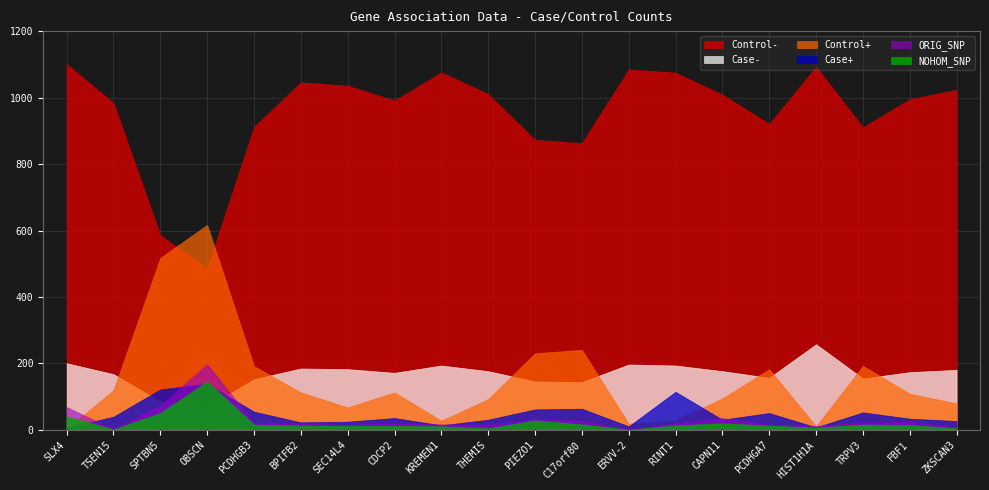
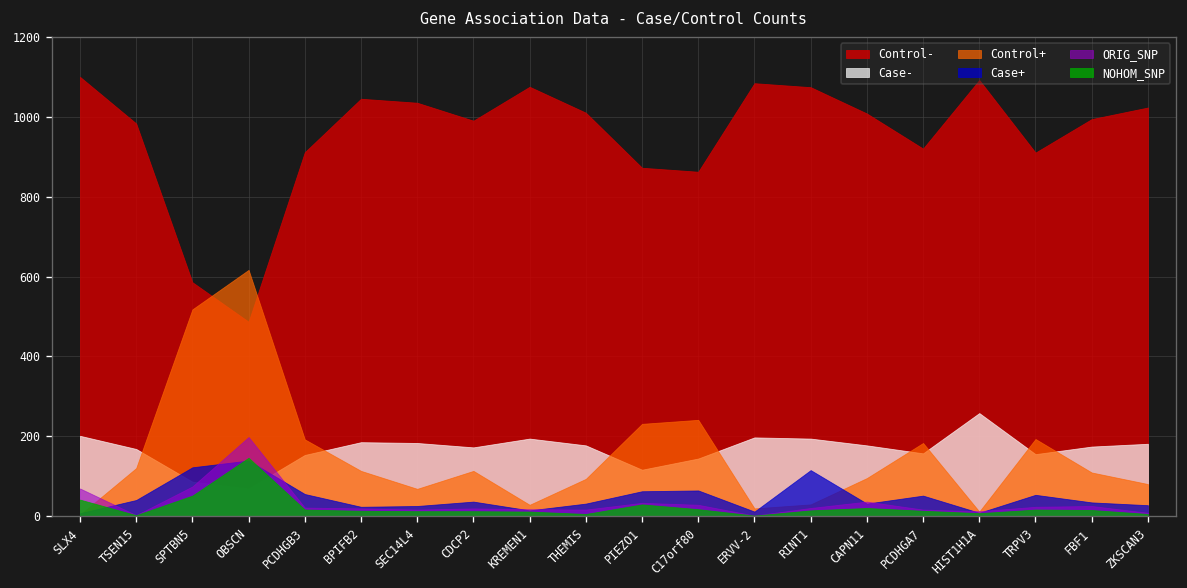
  {
    "Control-": {
      "SLX4": 1100,
      "TSEN15": 980,
      "SPTBN5": 590,
      "OBSCN": 490,
      "PCDHGB3": 910,
      "BPIFB2": 1050,
      "SEC14L4": 1040,
      "CDCP2": 990,
      "KREMEN1": 1080,
      "THEMIS": 1010,
      "PIEZO1": 870,
      "C17orf80": 860,
      "ERVV-2": 1090,
      "RINT1": 1080,
      "CAPN11": 1010,
      "PCDHGA7": 920,
      "TRPV3": 910,
      "FBF1": 1000,
      "ZKSCAN3": 1020
    },
    "Case-": {
      "SLX4": 200,
      "TSEN15": 170,
      "SPTBN5": 90,
      "OBSCN": 70,
      "PCDHGB3": 150,
      "BPIFB2": 190,
      "SEC14L4": 180,
      "CDCP2": 170,
      "KREMEN1": 190,
      "THEMIS": 180,
-     "PIEZO1": 150,
+     "PIEZO1": 120,
      "C17orf80": 140,
      "ERVV-2": 200,
      "RINT1": 190,
      "CAPN11": 180,
      "PCDHGA7": 160,
      "HIST1H1A": 260,
      "TRPV3": 160,
      "FBF1": 170,
      "ZKSCAN3": 180
    },
    "Control+": {
      "TSEN15": 120,
      "SPTBN5": 520,
      "OBSCN": 620,
      "PCDHGB3": 190,
      "BPIFB2": 110,
      "SEC14L4": 70,
      "CDCP2": 110,
      "KREMEN1": 30,
      "THEMIS": 90,
      "PIEZO1": 230,
      "C17orf80": 240,
      "ERVV-2": 20,
      "RINT1": 30,
      "CAPN11": 100,
      "PCDHGA7": 180,
      "TRPV3": 190,
      "FBF1": 110,
      "ZKSCAN3": 80
    },
    "Case+": {
      "TSEN15": 40,
      "SPTBN5": 120,
      "PCDHGB3": 60,
      "SEC14L4": 30,
      "CDCP2": 40,
      "THEMIS": 30,
      "PIEZO1": 60,
      "C17orf80": 60,
      "ERVV-2": 10,
      "RINT1": 120,
      "PCDHGA7": 50,
      "TRPV3": 50,
      "FBF1": 30,
      "ZKSCAN3": 30
    },
    "ORIG_SNP": {
      "SLX4": 70,
      "SPTBN5": 70,
      "OBSCN": 200,
      "THEMIS": 20,
      "C17orf80": 30,
      "FBF1": 30
    },
    "NOHOM_SNP": {
      "SLX4": 40,
      "SPTBN5": 50,
      "C17orf80": 20,
      "CAPN11": 20,
      "FBF1": 20
    }
  }
